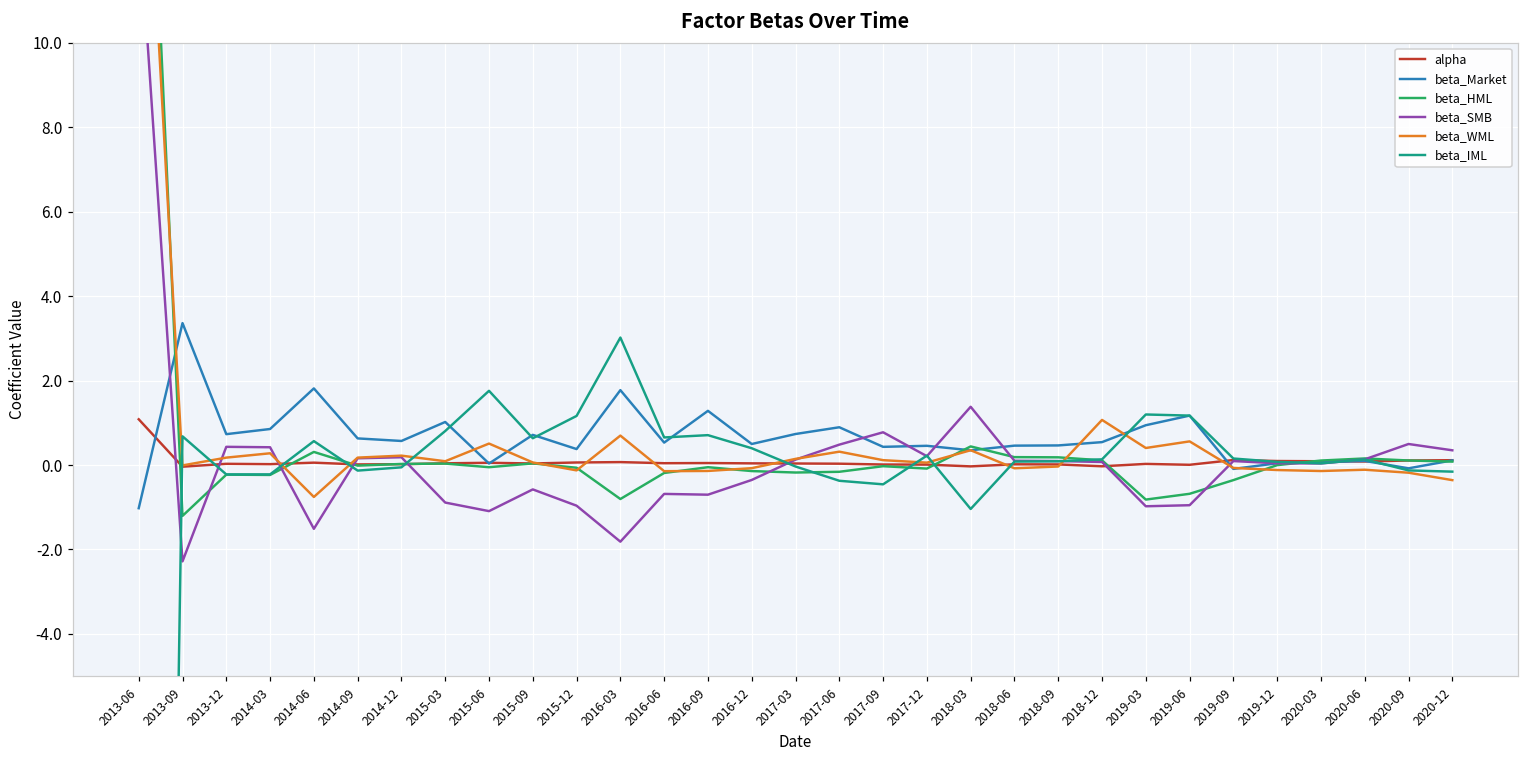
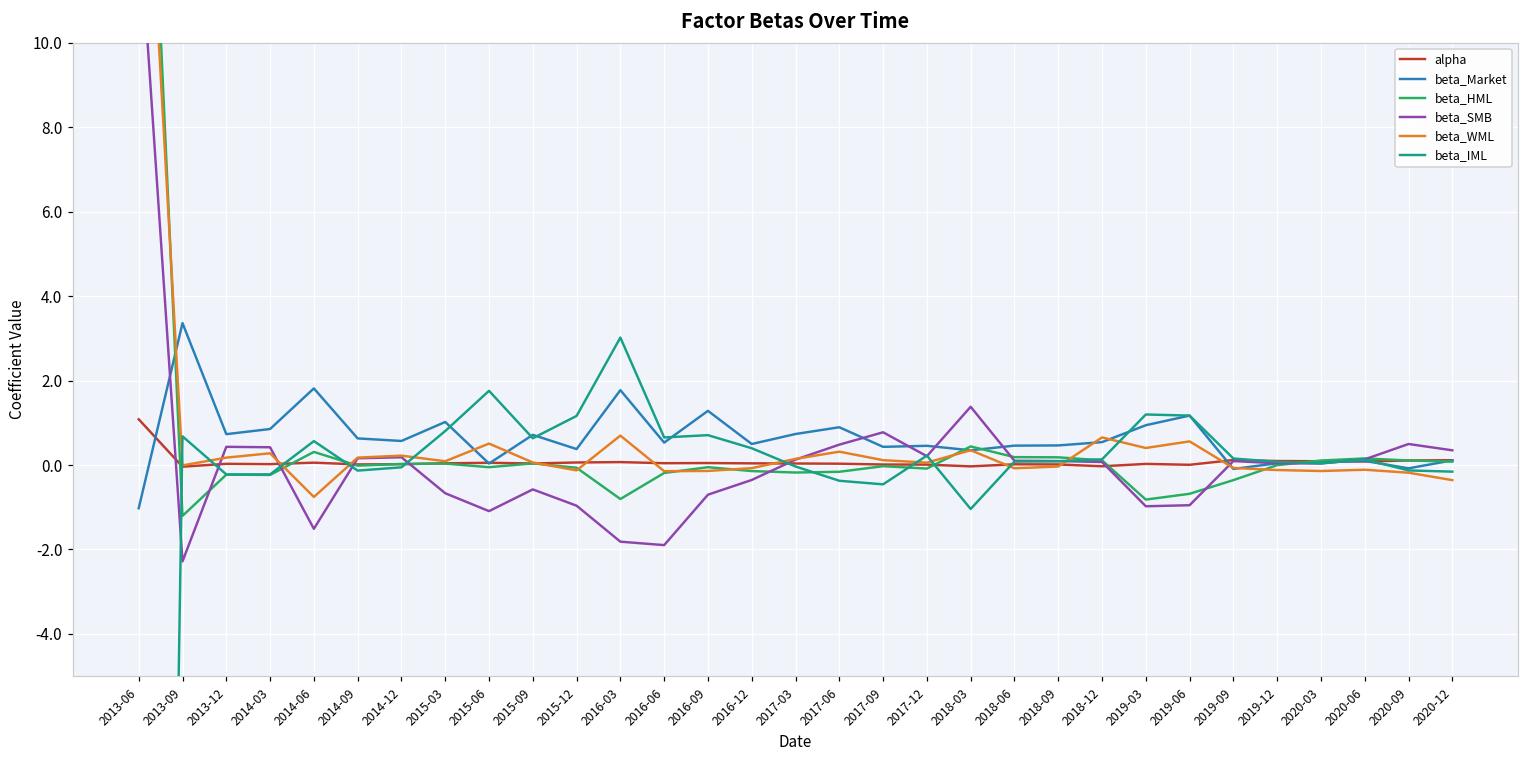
  {
    "alpha": {
      "2013-06": 1.1,
      "2013-12": 0.0,
      "2014-03": 0.0,
      "2014-06": 0.1,
      "2015-12": 0.1,
      "2016-03": 0.1,
      "2016-06": 0.0,
      "2016-09": 0.0,
      "2016-12": 0.0,
      "2017-03": 0.0,
      "2017-06": 0.0,
      "2018-03": 0.0,
      "2018-12": 0.0,
      "2019-03": 0.0,
      "2019-06": 0.0
    },
    "beta_Market": {
      "2013-06": -1.0,
      "2013-09": 3.4,
      "2013-12": 0.7,
      "2014-03": 0.9,
      "2014-06": 1.8,
      "2014-09": 0.6,
      "2014-12": 0.6,
      "2015-03": 1.0,
      "2015-09": 0.7,
      "2015-12": 0.4,
      "2016-03": 1.8,
      "2016-06": 0.5,
      "2016-09": 1.3,
      "2016-12": 0.5,
      "2017-03": 0.7,
      "2017-06": 0.9,
      "2017-09": 0.4,
      "2017-12": 0.5,
      "2018-06": 0.5,
      "2018-09": 0.5,
      "2018-12": 0.5,
      "2019-03": 0.9
    },
    "beta_SMB": {
      "2013-09": -2.3,
      "2013-12": 0.4,
      "2014-03": 0.4,
      "2014-06": -1.5,
-     "2015-03": -0.9,
+     "2015-03": -0.7,
      "2015-06": -1.1,
      "2015-09": -0.6,
      "2015-12": -1.0,
      "2016-03": -1.8,
-     "2016-06": -0.7,
+     "2016-06": -1.9,
      "2016-09": -0.7,
      "2016-12": -0.4,
      "2017-06": 0.5,
      "2017-09": 0.8,
      "2018-03": 1.4,
      "2019-03": -1.0,
      "2019-06": -1.0,
      "2020-09": 0.5,
      "2020-12": 0.3
    },
    "beta_WML": {
      "2013-12": 0.2,
      "2014-03": 0.3,
      "2014-06": -0.8,
      "2015-06": 0.5,
      "2016-03": 0.7,
      "2016-09": -0.1,
      "2016-12": -0.1,
      "2017-06": 0.3,
      "2017-09": 0.1,
      "2018-06": -0.1,
-     "2018-12": 1.1,
+     "2018-12": 0.7,
      "2019-03": 0.4,
      "2019-06": 0.6,
      "2019-12": -0.1,
      "2020-03": -0.1,
      "2020-06": -0.1,
      "2020-12": -0.4
    }
  }
